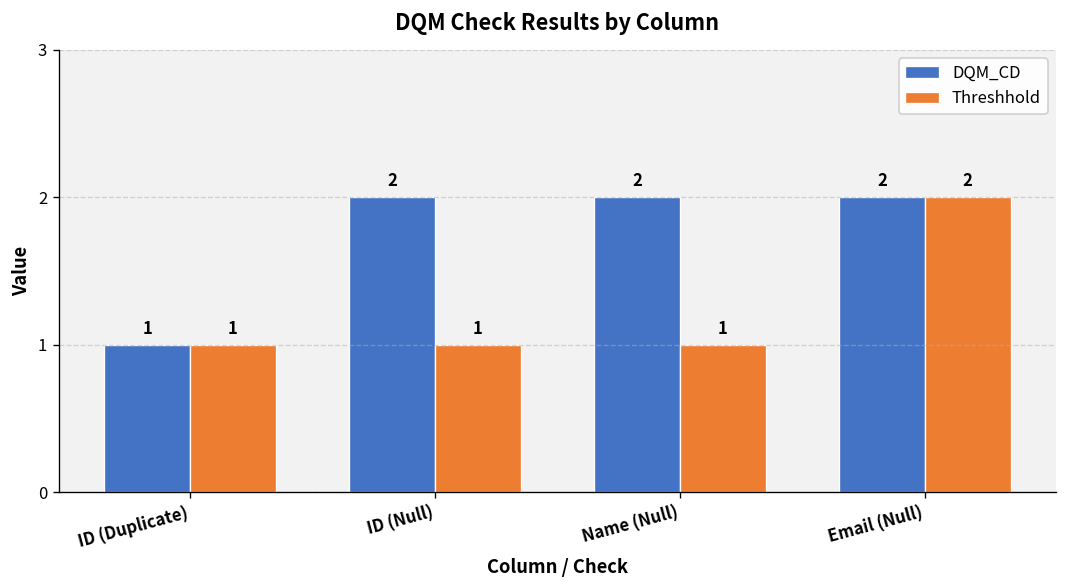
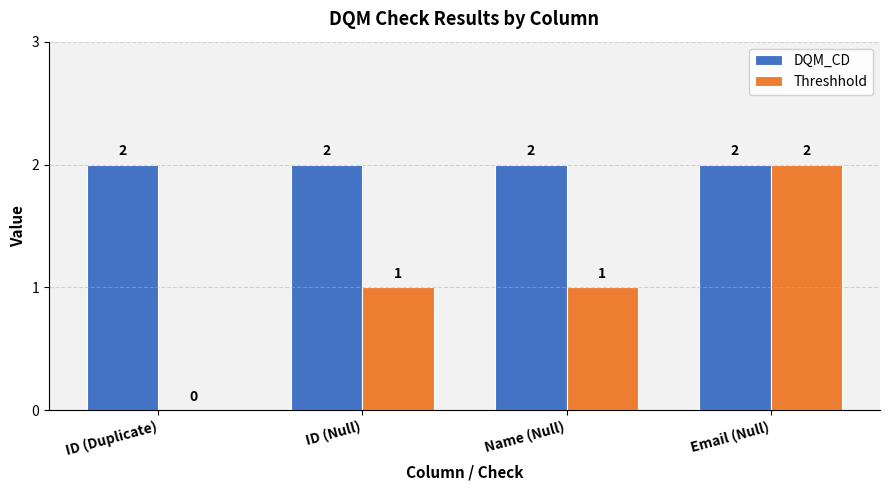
  {
    "DQM_CD": {
-     "ID (Duplicate)": 1,
+     "ID (Duplicate)": 2,
      "ID (Null)": 2,
      "Name (Null)": 2,
      "Email (Null)": 2
    },
    "Threshhold": {
-     "ID (Duplicate)": 1,
+     "ID (Duplicate)": 0,
      "ID (Null)": 1,
      "Name (Null)": 1,
      "Email (Null)": 2
    }
  }
